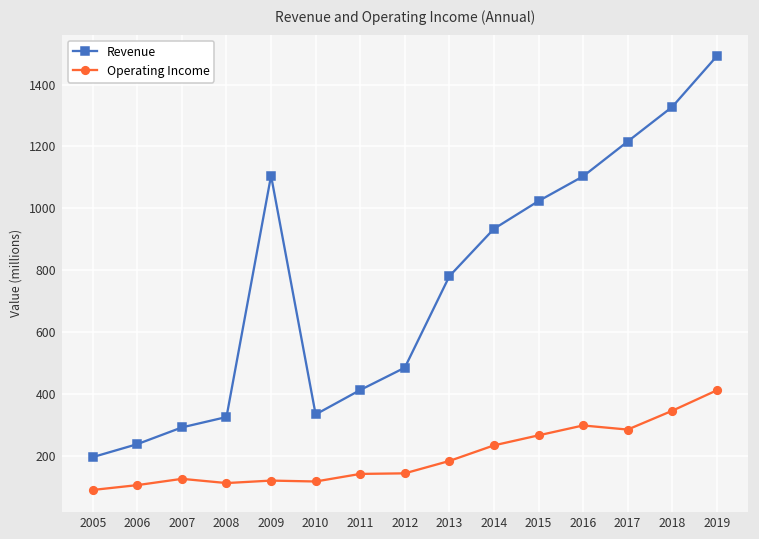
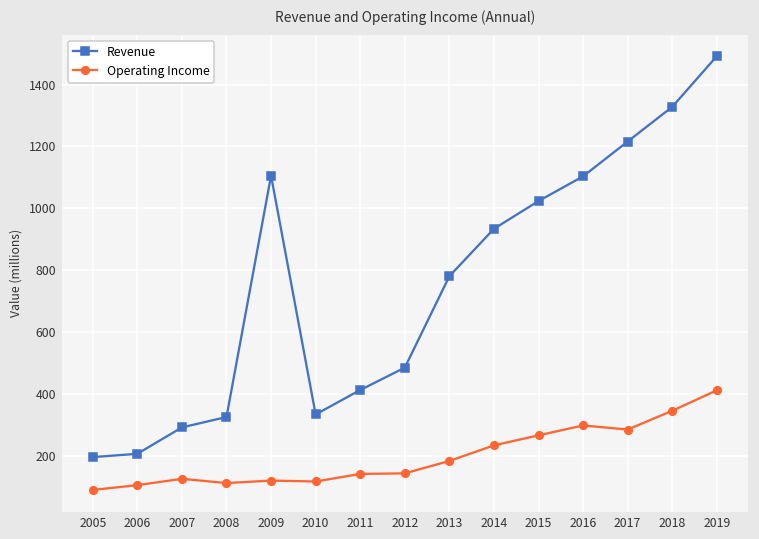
  {
    "Revenue": {
      "2005": 200,
-     "2006": 240,
+     "2006": 210,
      "2007": 290,
      "2008": 330,
      "2009": 1110,
      "2010": 330,
      "2011": 410,
      "2012": 480,
      "2013": 780,
      "2014": 930,
      "2015": 1020,
      "2016": 1100,
      "2017": 1220,
      "2018": 1330,
      "2019": 1490
    },
    "Operating Income": {
      "2005": 90,
      "2006": 100,
      "2007": 130,
      "2008": 110,
      "2009": 120,
      "2010": 120,
      "2011": 140,
      "2012": 140,
      "2013": 180,
      "2014": 230,
      "2015": 270,
      "2016": 300,
      "2017": 280,
      "2018": 350,
      "2019": 410
    }
  }
